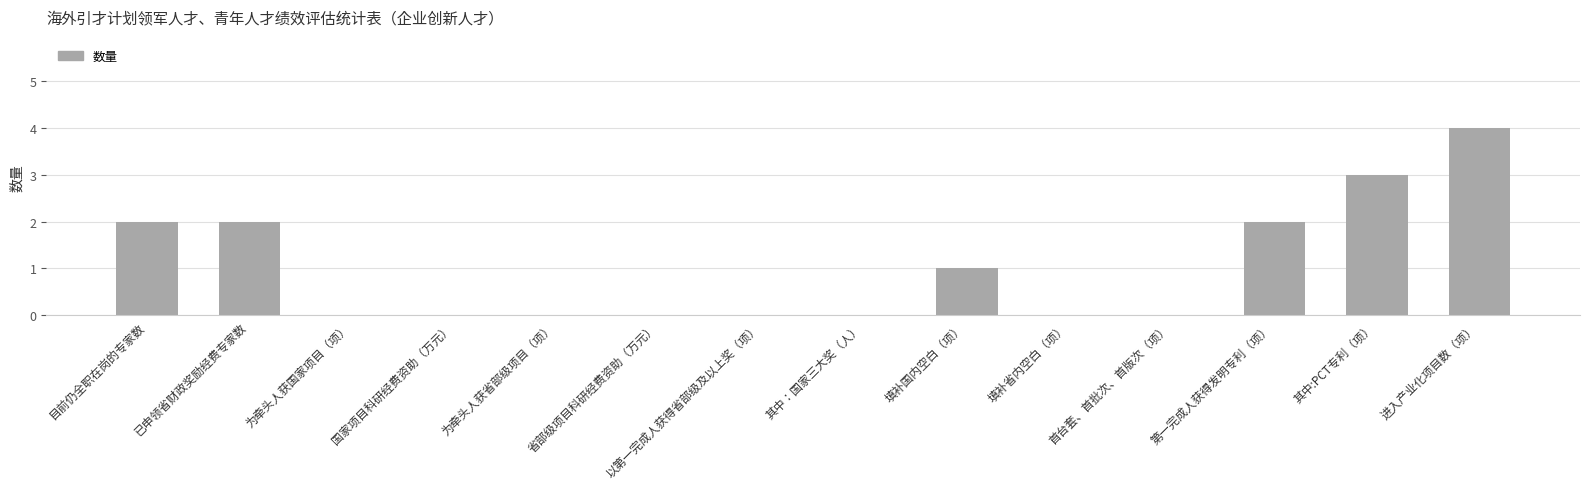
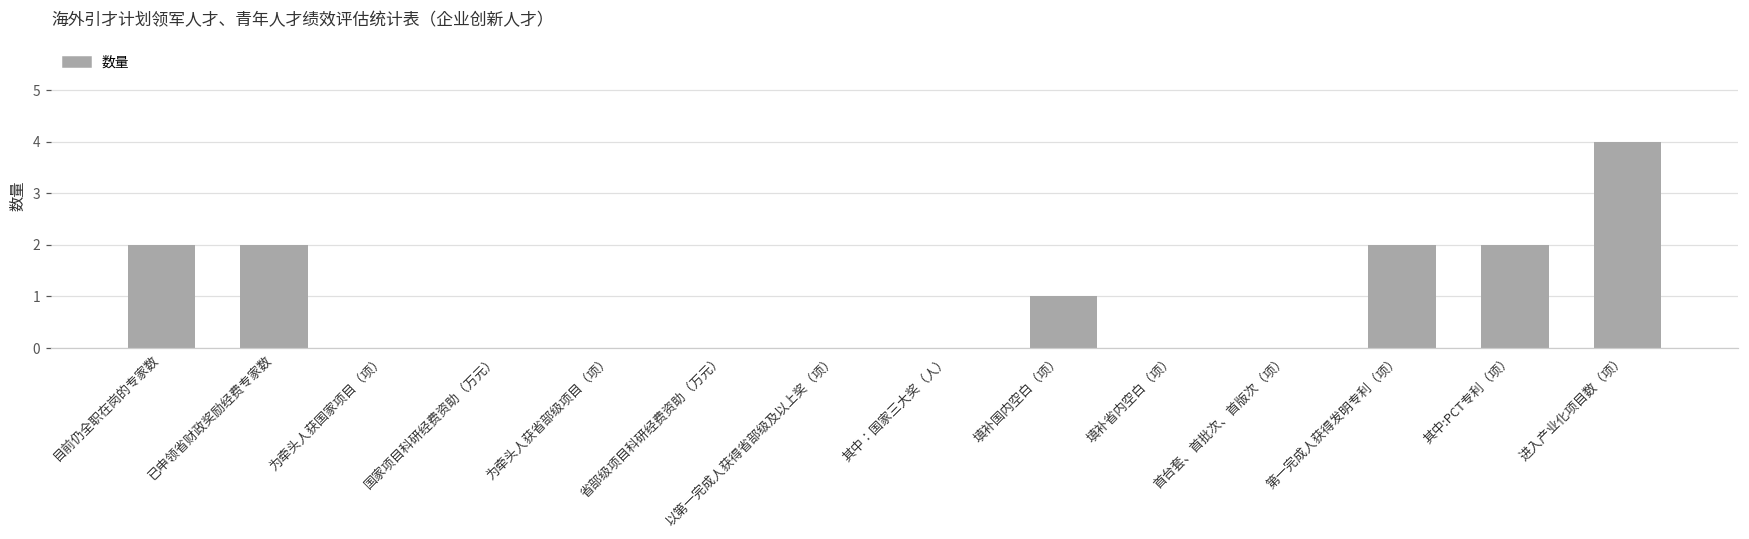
  {
    "目前仍全职在岗的专家数": 2,
    "已申领省财政奖励经费专家数": 2,
    "为牵头人获国家项目（项）": 0,
    "国家项目科研经费资助（万元）": 0,
    "为牵头人获省部级项目（项）": 0,
    "省部级项目科研经费资助（万元）": 0,
    "以第一完成人获得省部级及以上奖（项）": 0,
    "其中：国家三大奖（人）": 0,
    "填补国内空白（项）": 1,
    "填补省内空白（项）": 0,
    "首台套、首批次、首版次（项）": 0,
    "第一完成人获得发明专利（项）": 2,
-   "其中:PCT专利（项）": 3,
+   "其中:PCT专利（项）": 2,
    "进入产业化项目数（项）": 4
  }
